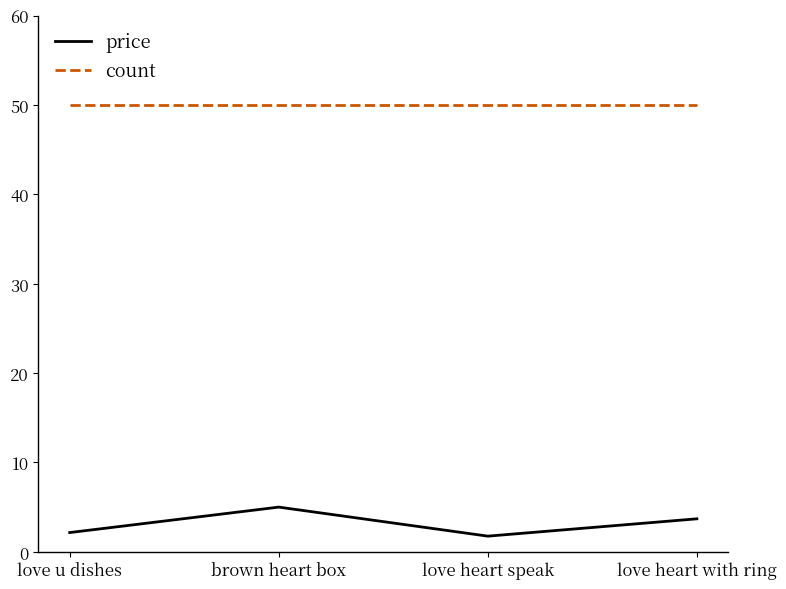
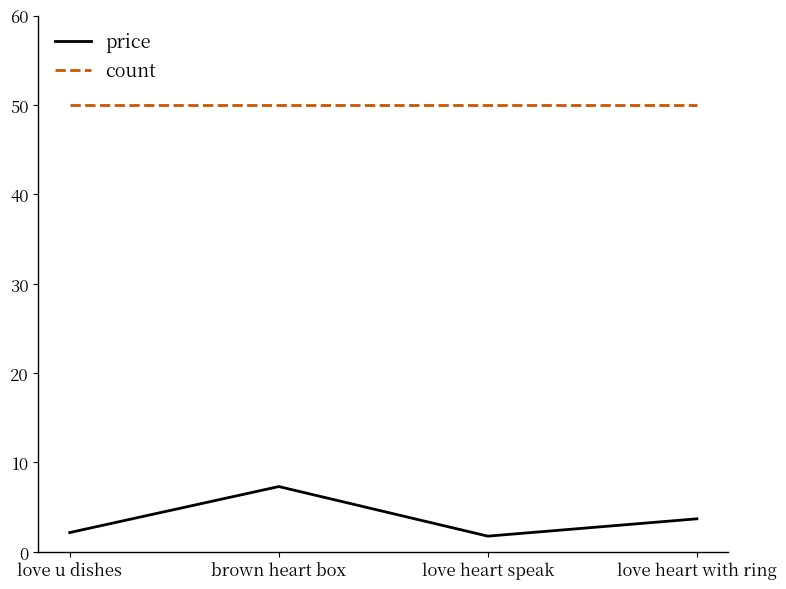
  {
    "price": {
      "love u dishes": 2,
-     "brown heart box": 5,
+     "brown heart box": 7,
      "love heart speak": 2,
      "love heart with ring": 4
    },
    "count": {
      "love u dishes": 50,
      "brown heart box": 50,
      "love heart speak": 50,
      "love heart with ring": 50
    }
  }
